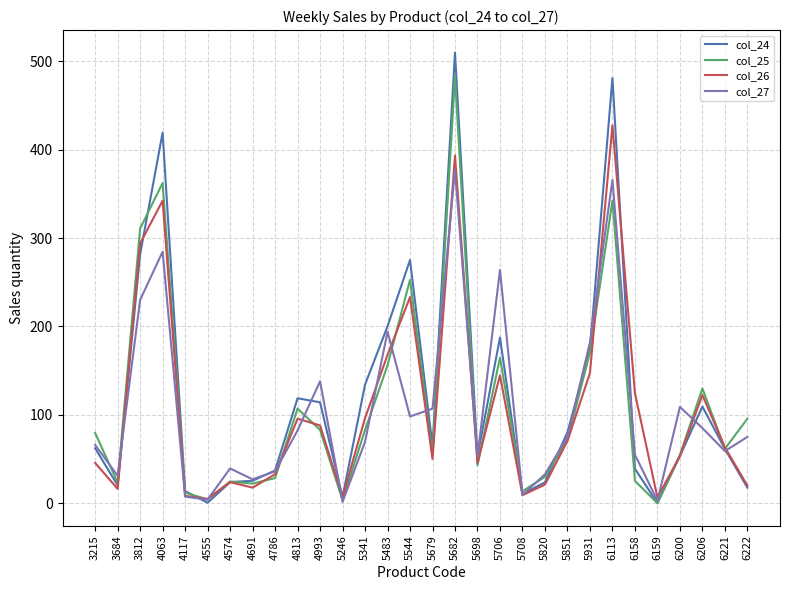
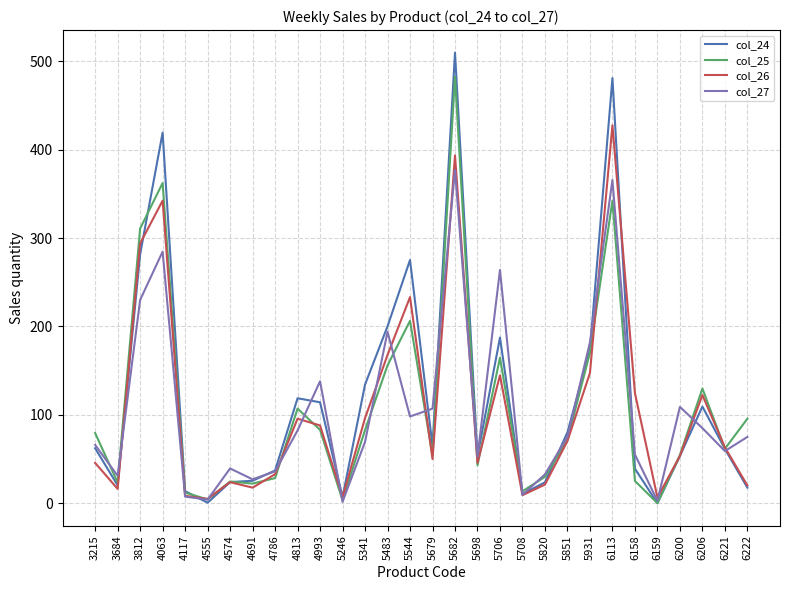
  {
    "col_25": {
      "3215": 80,
      "3684": 20,
      "3812": 310,
      "4063": 360,
      "4691": 20,
      "4786": 30,
      "4813": 110,
      "4993": 80,
      "5341": 80,
      "5483": 160,
-     "5544": 250,
+     "5544": 210,
      "5679": 50,
      "5682": 480,
      "5706": 160,
      "5708": 10,
      "5931": 170,
      "6113": 340,
      "6158": 30,
      "6206": 130,
      "6222": 100
    },
    "col_26": {
      "3215": 50,
      "3684": 20,
      "3812": 290,
      "4063": 340,
      "4691": 20,
      "4786": 30,
      "4813": 100,
      "4993": 90,
      "5341": 100,
      "5483": 170,
      "5544": 230,
      "5679": 50,
      "5682": 390,
      "5706": 140,
      "5931": 150,
      "6113": 430,
      "6158": 120,
      "6159": 10,
      "6206": 120
    }
  }
